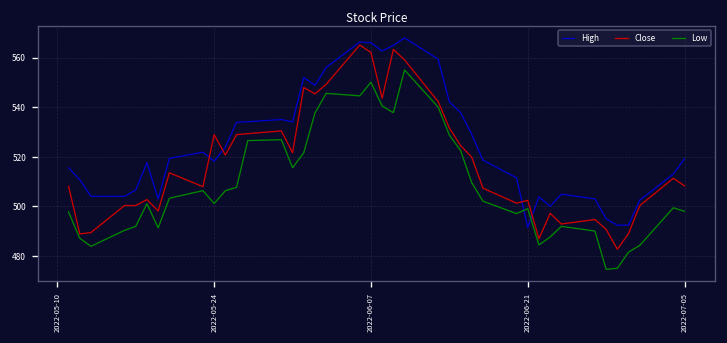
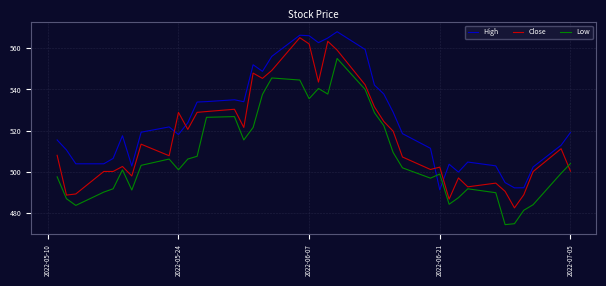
  {
    "High": {
      "2022-05-24": 518,
      "2022-06-07": 566,
      "2022-06-21": 491,
      "2022-07-05": 519
    },
    "Close": {
      "2022-05-24": 529,
      "2022-06-07": 562,
      "2022-06-21": 502,
-     "2022-07-05": 508
+     "2022-07-05": 500
    },
    "Low": {
      "2022-05-24": 501,
-     "2022-06-07": 550,
+     "2022-06-07": 536,
      "2022-06-21": 499,
-     "2022-07-05": 498
+     "2022-07-05": 504
    }
  }
